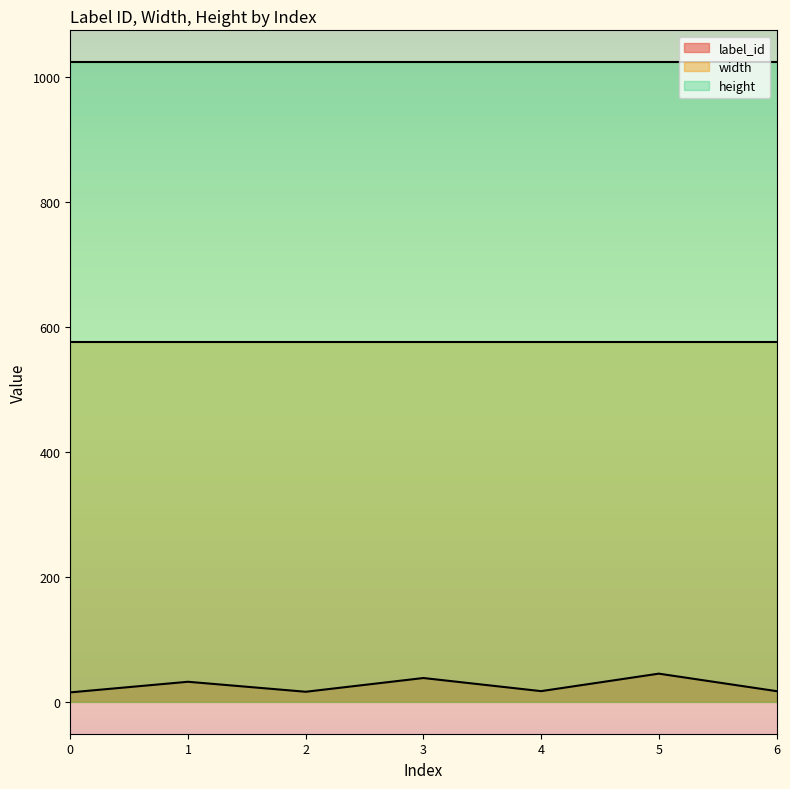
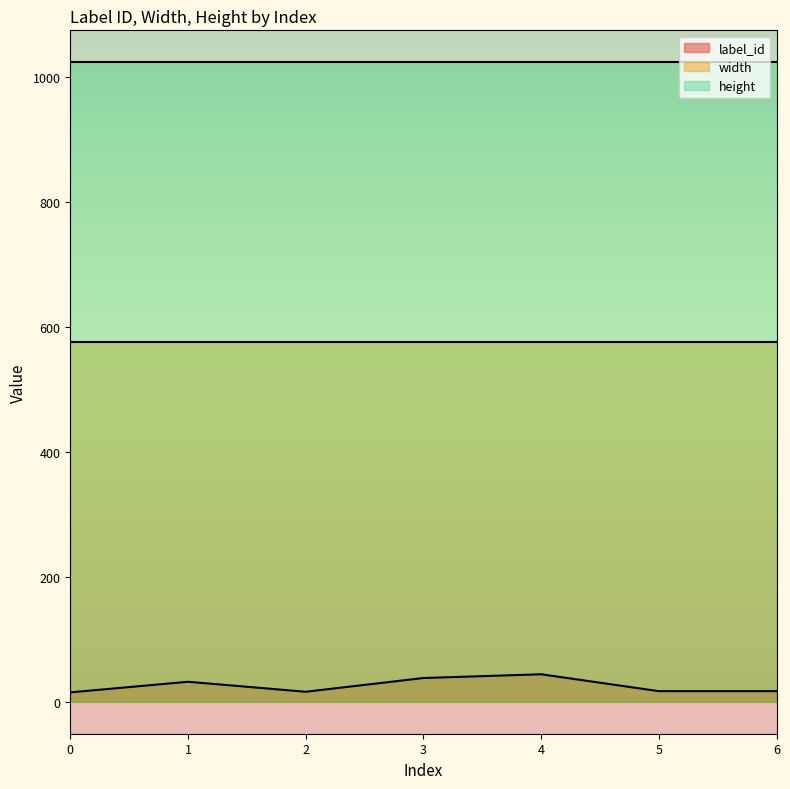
  {
    "label_id": {
      "0": 20,
      "1": 30,
      "2": 20,
      "3": 40,
-     "4": 20,
-     "5": 50,
+     "4": 40,
+     "5": 20,
      "6": 20
    },
    "width": {
      "0": 580,
      "1": 580,
      "2": 580,
      "3": 580,
      "4": 580,
      "5": 580,
      "6": 580
    },
    "height": {
      "0": 1020,
      "1": 1020,
      "2": 1020,
      "3": 1020,
      "4": 1020,
      "5": 1020,
      "6": 1020
    }
  }
